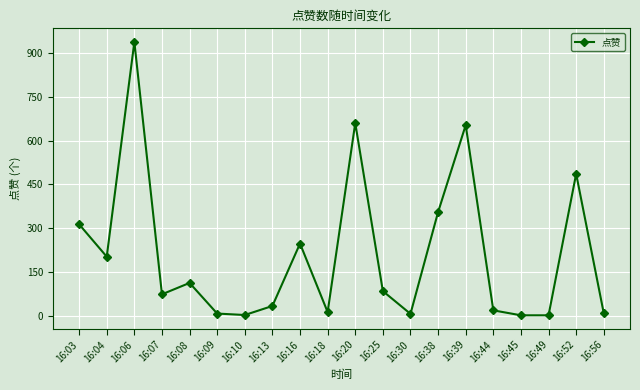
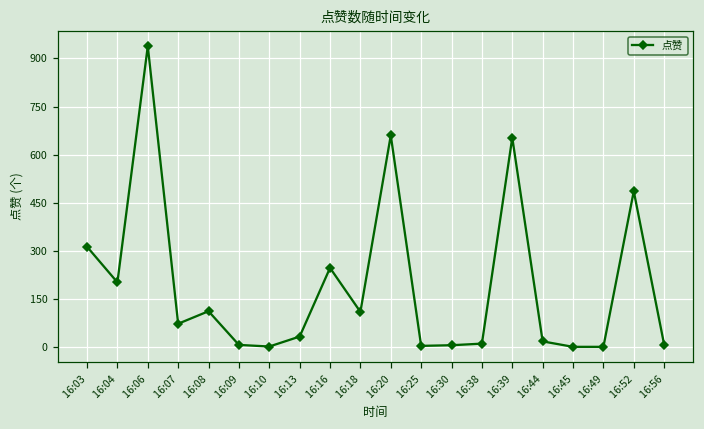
  {
    "16:03": 310,
    "16:04": 200,
    "16:06": 940,
    "16:07": 70,
    "16:08": 110,
    "16:09": 10,
    "16:10": 0,
    "16:13": 30,
    "16:16": 250,
-   "16:18": 10,
+   "16:18": 110,
    "16:20": 660,
-   "16:25": 80,
+   "16:25": 0,
    "16:30": 10,
-   "16:38": 360,
+   "16:38": 10,
    "16:39": 650,
    "16:44": 20,
    "16:45": 0,
    "16:49": 0,
    "16:52": 490,
    "16:56": 10
  }
